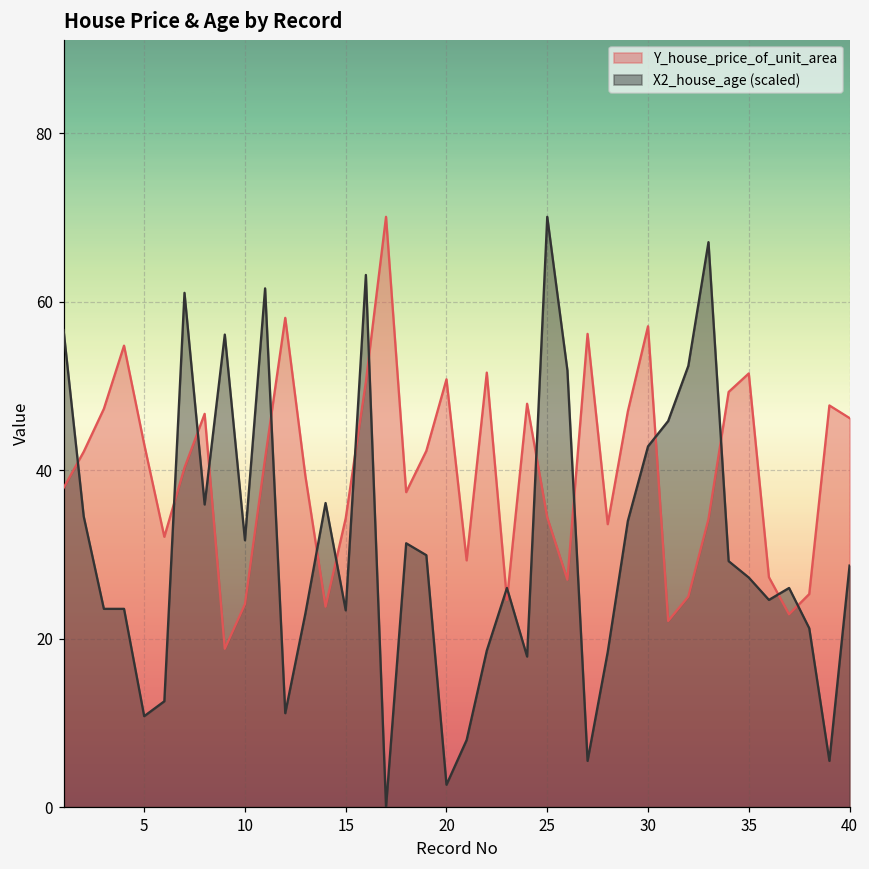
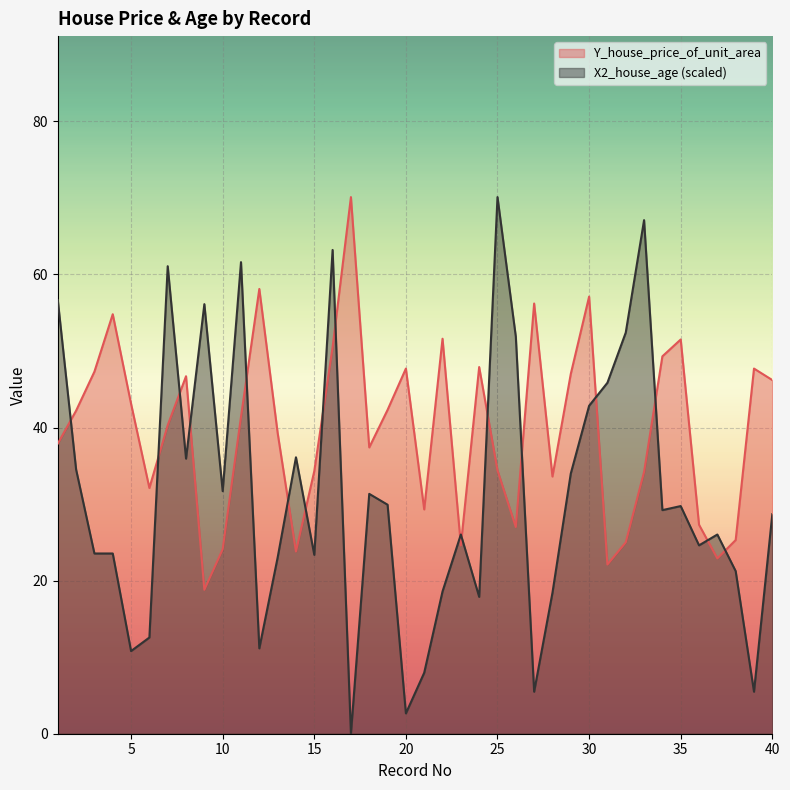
  {
    "Y_house_price_of_unit_area": {
      "5": 43,
      "10": 24,
      "15": 34,
-     "20": 51,
+     "20": 48,
      "25": 34,
      "30": 57,
      "35": 52,
      "40": 46
    },
    "X2_house_age (scaled)": {
      "5": 11,
      "10": 32,
      "15": 23,
      "20": 3,
      "25": 70,
      "30": 43,
-     "35": 27,
+     "35": 30,
      "40": 29
    }
  }
